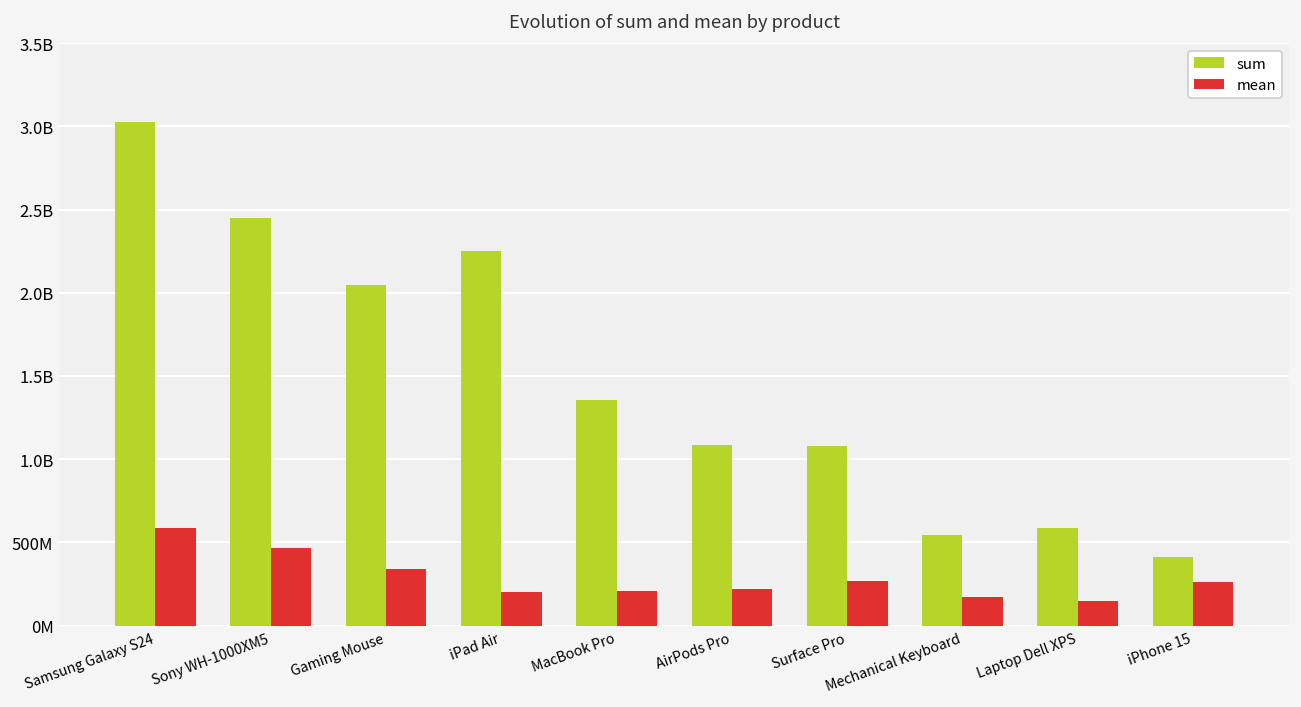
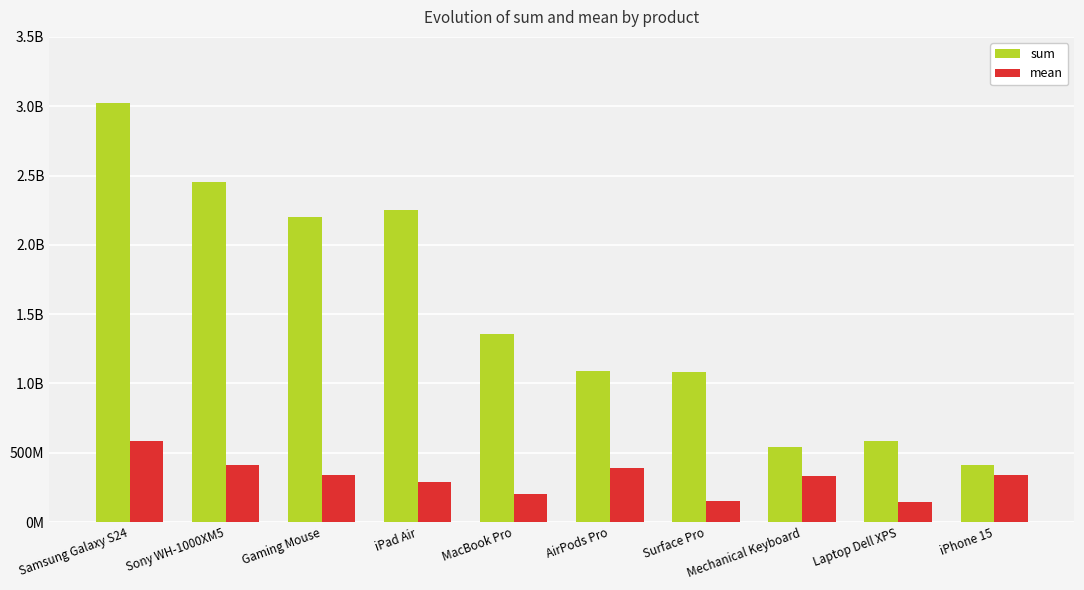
  {
    "sum": {
      "Samsung Galaxy S24": 3030000000,
      "Sony WH-1000XM5": 2450000000,
-     "Gaming Mouse": 2050000000,
+     "Gaming Mouse": 2200000000,
      "iPad Air": 2250000000,
      "MacBook Pro": 1360000000,
      "AirPods Pro": 1090000000,
      "Surface Pro": 1080000000,
      "Mechanical Keyboard": 540000000,
      "Laptop Dell XPS": 590000000,
      "iPhone 15": 410000000
    },
    "mean": {
      "Samsung Galaxy S24": 590000000,
-     "Sony WH-1000XM5": 470000000,
+     "Sony WH-1000XM5": 410000000,
      "Gaming Mouse": 340000000,
-     "iPad Air": 200000000,
+     "iPad Air": 290000000,
      "MacBook Pro": 210000000,
-     "AirPods Pro": 220000000,
-     "Surface Pro": 270000000,
-     "Mechanical Keyboard": 170000000,
+     "AirPods Pro": 390000000,
+     "Surface Pro": 150000000,
+     "Mechanical Keyboard": 330000000,
      "Laptop Dell XPS": 150000000,
-     "iPhone 15": 260000000
+     "iPhone 15": 340000000
    }
  }
